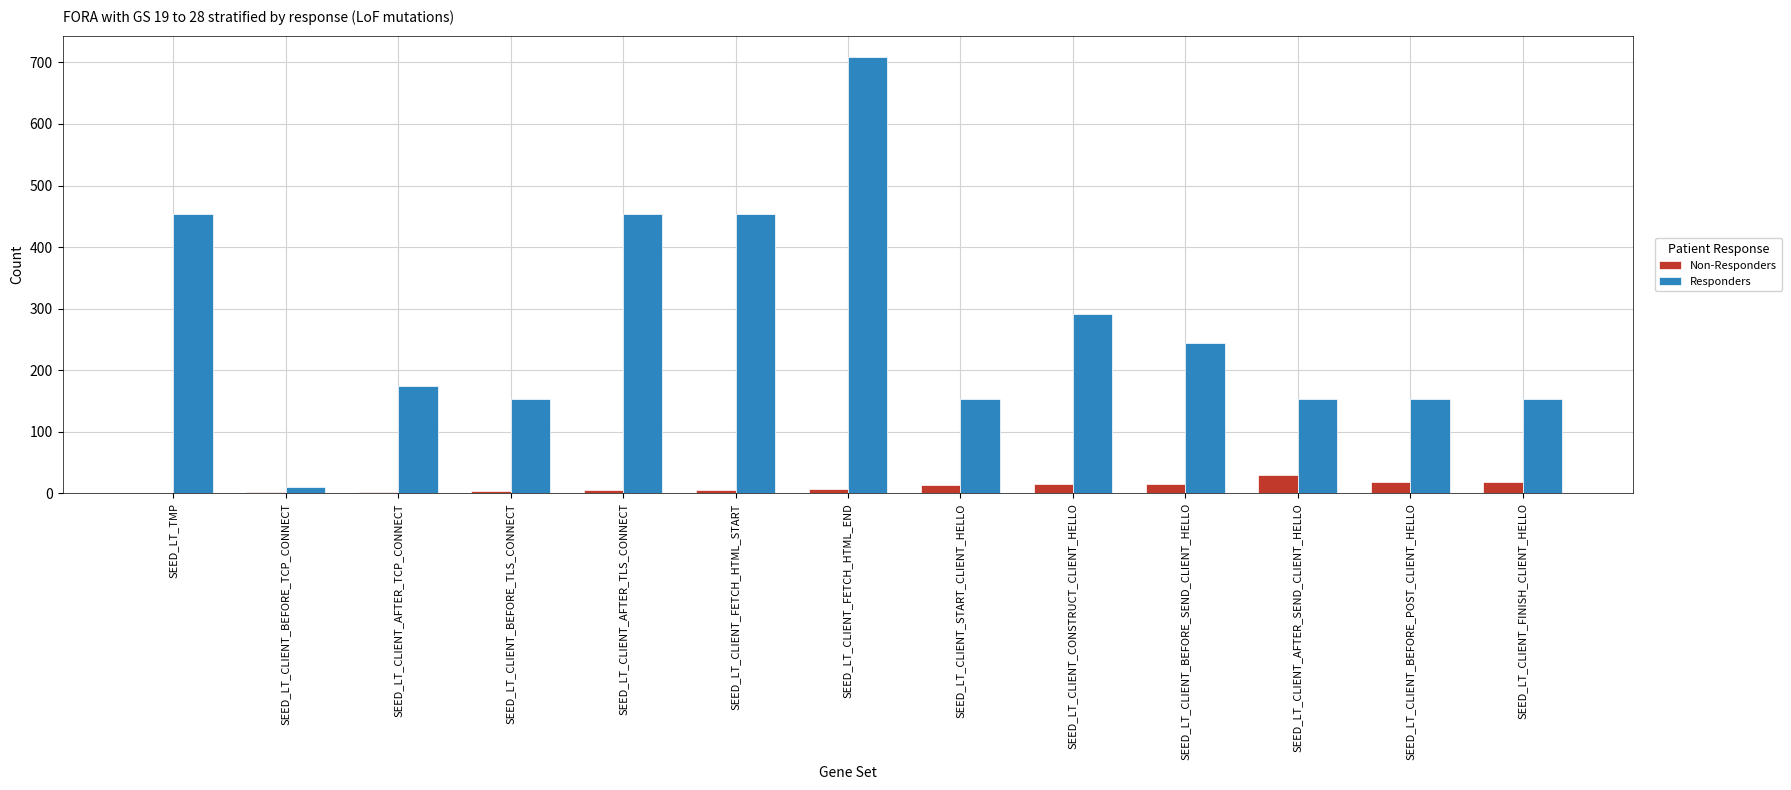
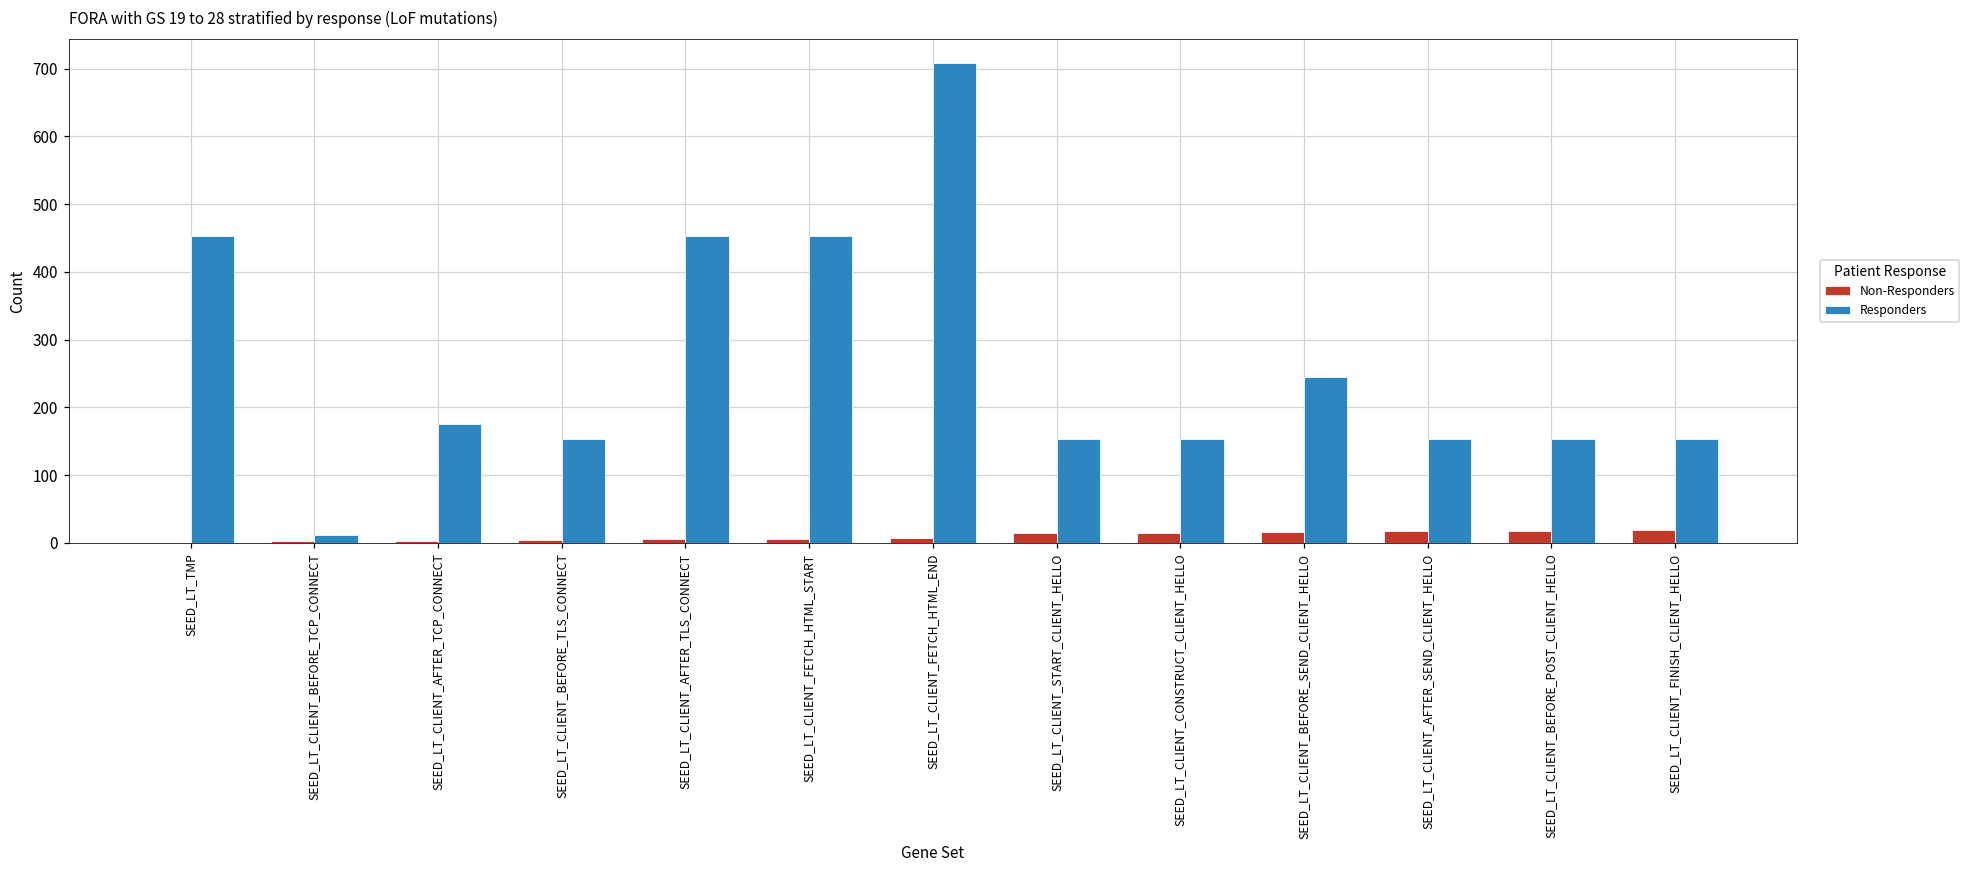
  {
    "Non-Responders": {
      "SEED_LT_TMP": 0,
      "SEED_LT_CLIENT_AFTER_TLS_CONNECT": 10,
      "SEED_LT_CLIENT_FETCH_HTML_START": 10,
      "SEED_LT_CLIENT_FETCH_HTML_END": 10,
      "SEED_LT_CLIENT_START_CLIENT_HELLO": 10,
      "SEED_LT_CLIENT_CONSTRUCT_CLIENT_HELLO": 20,
      "SEED_LT_CLIENT_BEFORE_SEND_CLIENT_HELLO": 20,
-     "SEED_LT_CLIENT_AFTER_SEND_CLIENT_HELLO": 30,
+     "SEED_LT_CLIENT_AFTER_SEND_CLIENT_HELLO": 20,
      "SEED_LT_CLIENT_BEFORE_POST_CLIENT_HELLO": 20,
      "SEED_LT_CLIENT_FINISH_CLIENT_HELLO": 20
    },
    "Responders": {
      "SEED_LT_TMP": 450,
      "SEED_LT_CLIENT_BEFORE_TCP_CONNECT": 10,
      "SEED_LT_CLIENT_AFTER_TCP_CONNECT": 180,
      "SEED_LT_CLIENT_BEFORE_TLS_CONNECT": 150,
      "SEED_LT_CLIENT_AFTER_TLS_CONNECT": 450,
      "SEED_LT_CLIENT_FETCH_HTML_START": 450,
      "SEED_LT_CLIENT_FETCH_HTML_END": 710,
      "SEED_LT_CLIENT_START_CLIENT_HELLO": 150,
-     "SEED_LT_CLIENT_CONSTRUCT_CLIENT_HELLO": 290,
+     "SEED_LT_CLIENT_CONSTRUCT_CLIENT_HELLO": 150,
      "SEED_LT_CLIENT_BEFORE_SEND_CLIENT_HELLO": 250,
      "SEED_LT_CLIENT_AFTER_SEND_CLIENT_HELLO": 150,
      "SEED_LT_CLIENT_BEFORE_POST_CLIENT_HELLO": 150,
      "SEED_LT_CLIENT_FINISH_CLIENT_HELLO": 150
    }
  }
